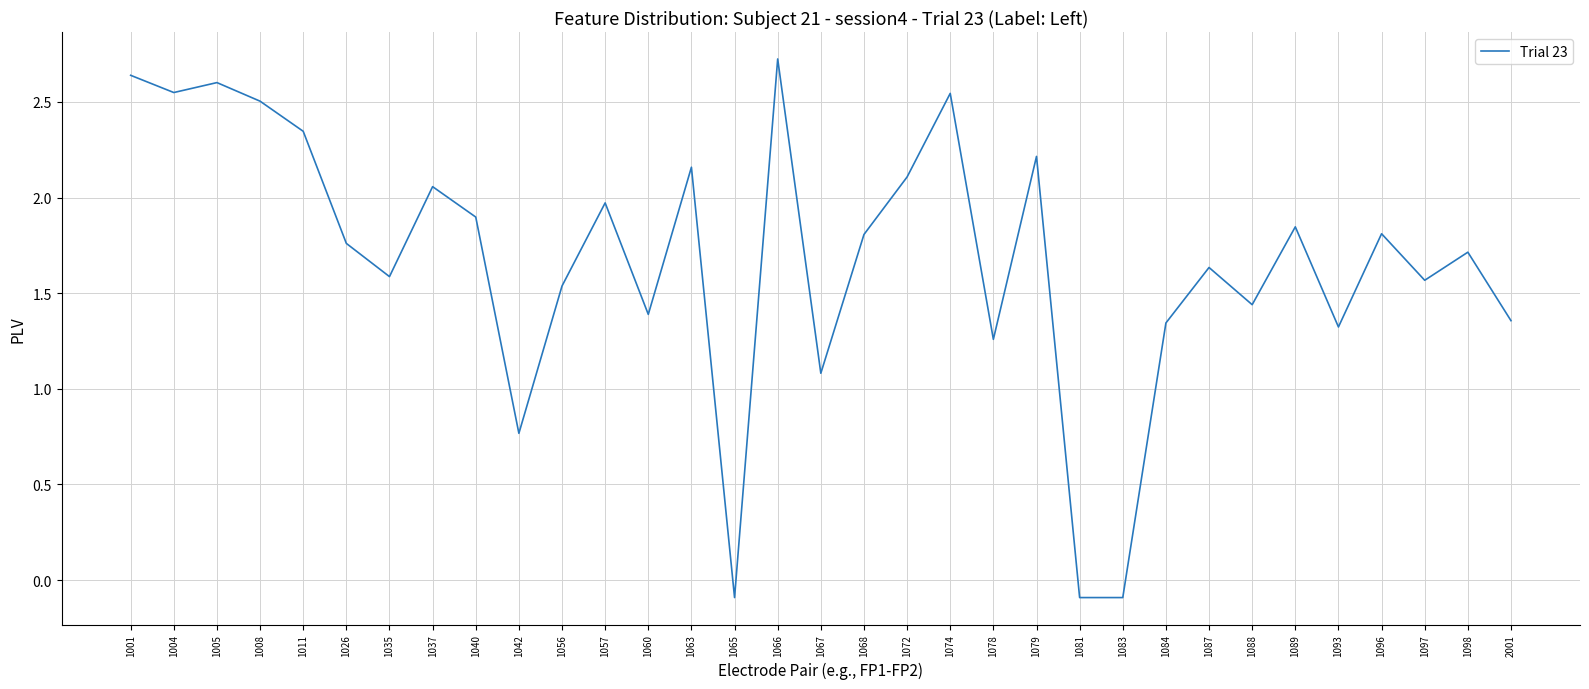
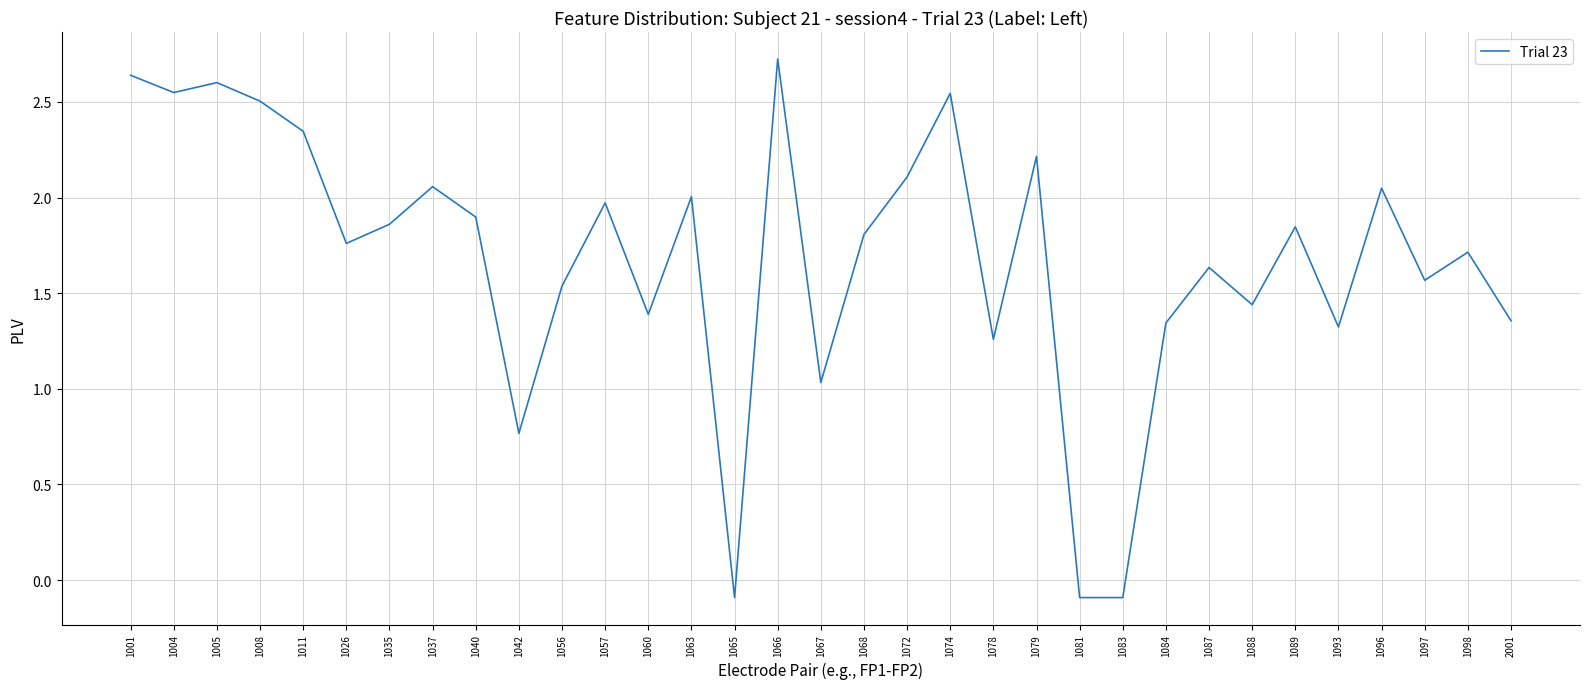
  {
    "1001": 2.64,
    "1004": 2.55,
    "1005": 2.60,
    "1008": 2.50,
    "1011": 2.35,
    "1026": 1.76,
-   "1035": 1.59,
+   "1035": 1.86,
    "1037": 2.06,
    "1040": 1.90,
    "1042": 0.77,
    "1056": 1.54,
    "1057": 1.97,
    "1060": 1.39,
-   "1063": 2.16,
+   "1063": 2.00,
    "1065": -0.09,
    "1066": 2.72,
-   "1067": 1.08,
+   "1067": 1.03,
    "1068": 1.81,
    "1072": 2.11,
    "1074": 2.54,
    "1078": 1.26,
    "1079": 2.22,
    "1081": -0.09,
    "1083": -0.09,
    "1084": 1.34,
    "1087": 1.63,
    "1088": 1.44,
    "1089": 1.85,
    "1093": 1.32,
-   "1096": 1.81,
+   "1096": 2.05,
    "1097": 1.57,
    "1098": 1.71,
    "2001": 1.36
  }
